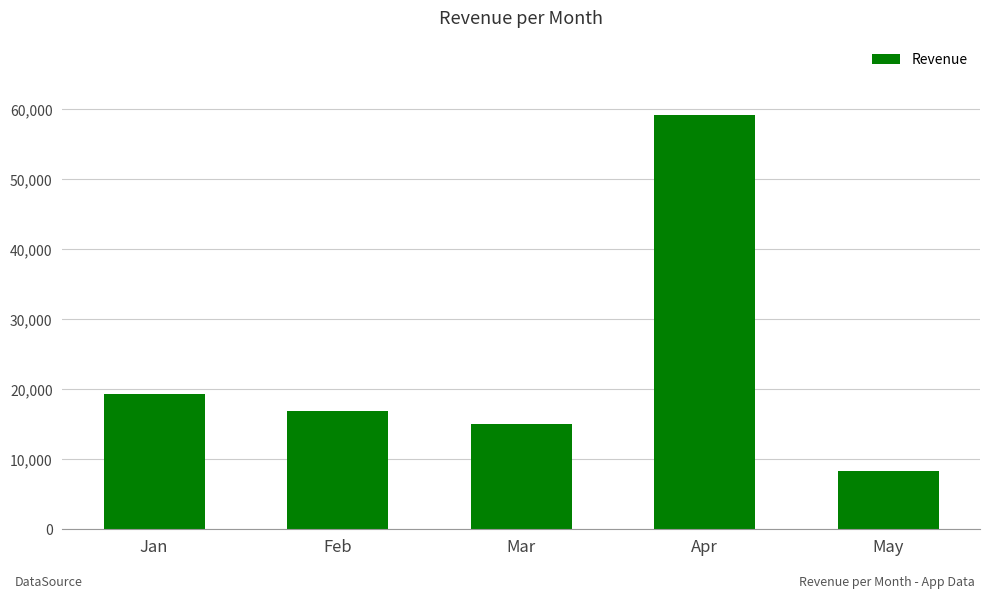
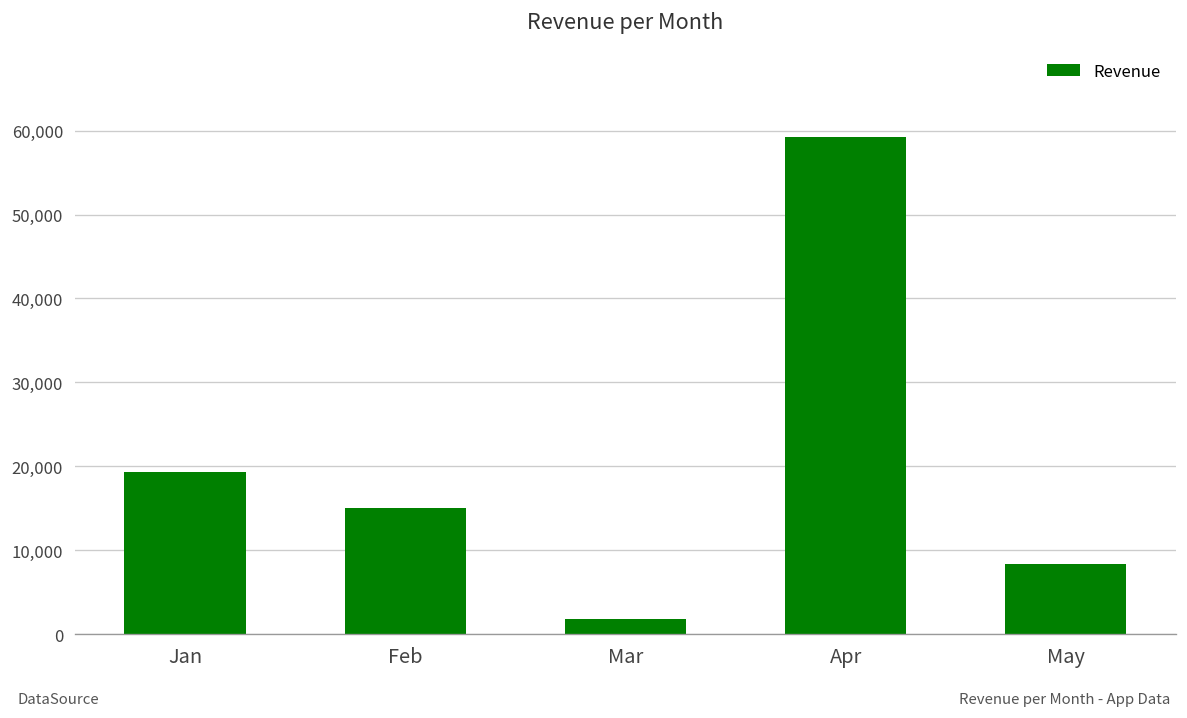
  {
    "Jan": "19,000",
-   "Feb": "17,000",
-   "Mar": "15,000",
+   "Feb": "15,000",
+   "Mar": "2,000",
    "Apr": "59,000",
    "May": "8,000"
  }
